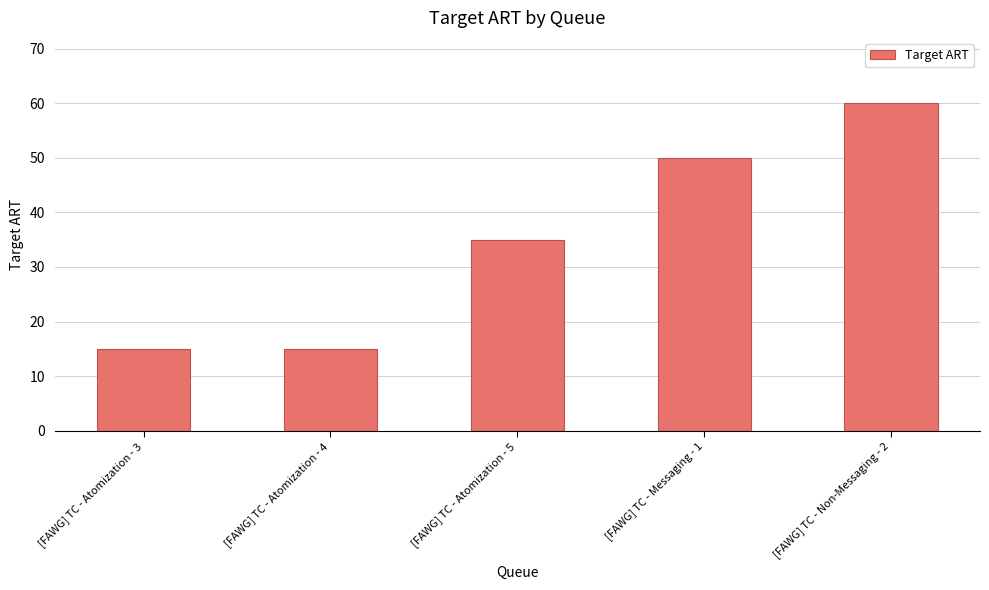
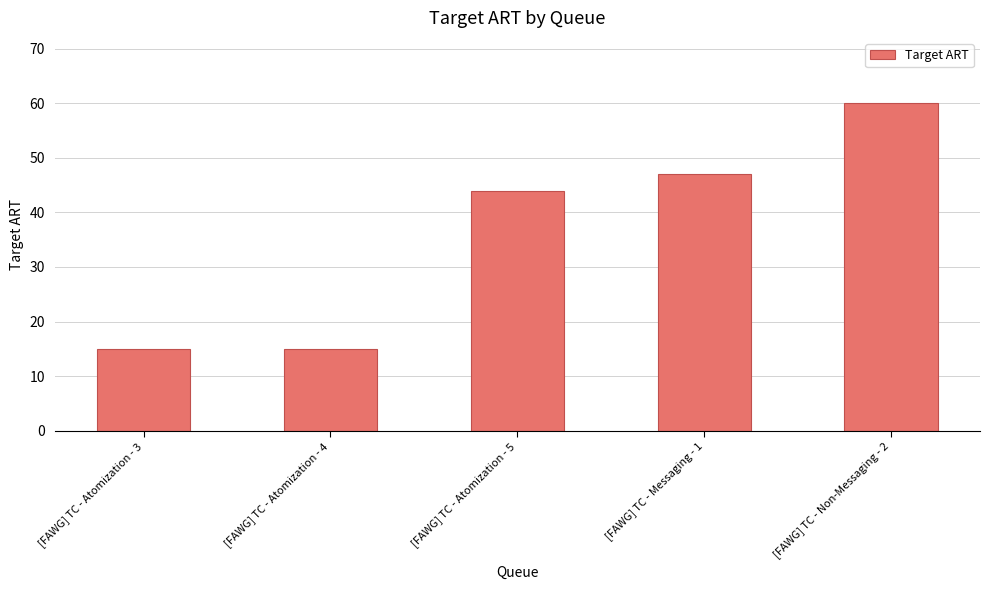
  {
    "[FAWG] TC - Atomization - 3": 15,
    "[FAWG] TC - Atomization - 4": 15,
-   "[FAWG] TC - Atomization - 5": 35,
-   "[FAWG] TC - Messaging - 1": 50,
+   "[FAWG] TC - Atomization - 5": 44,
+   "[FAWG] TC - Messaging - 1": 47,
    "[FAWG] TC - Non-Messaging - 2": 60
  }
